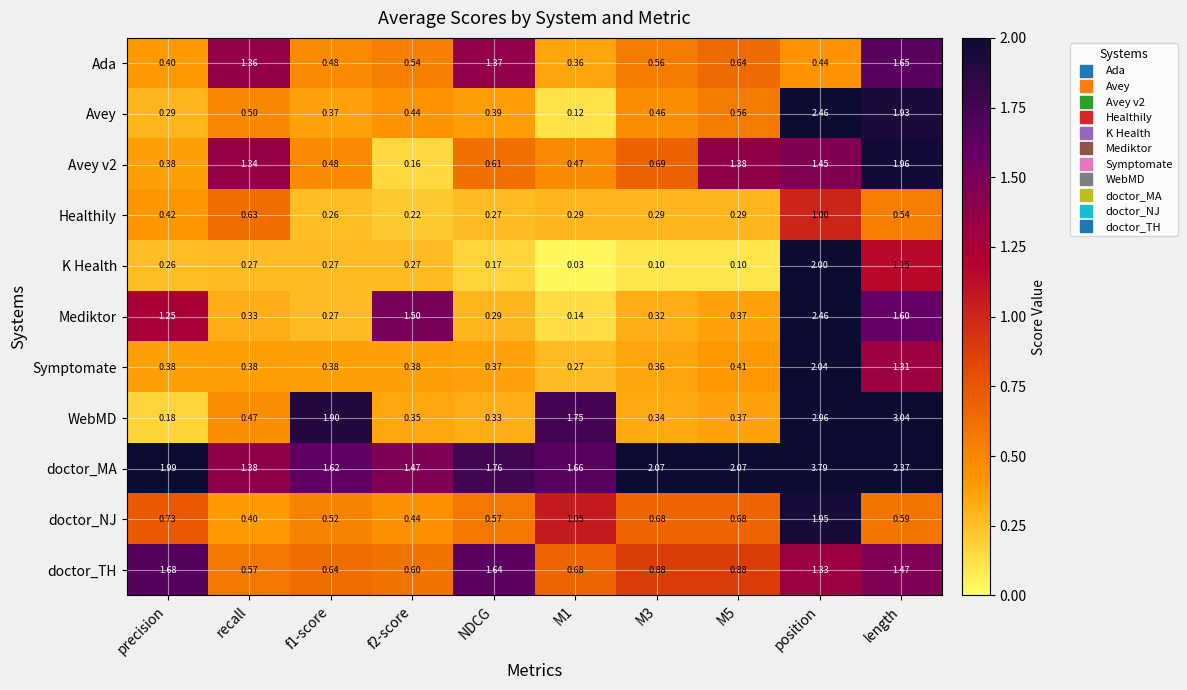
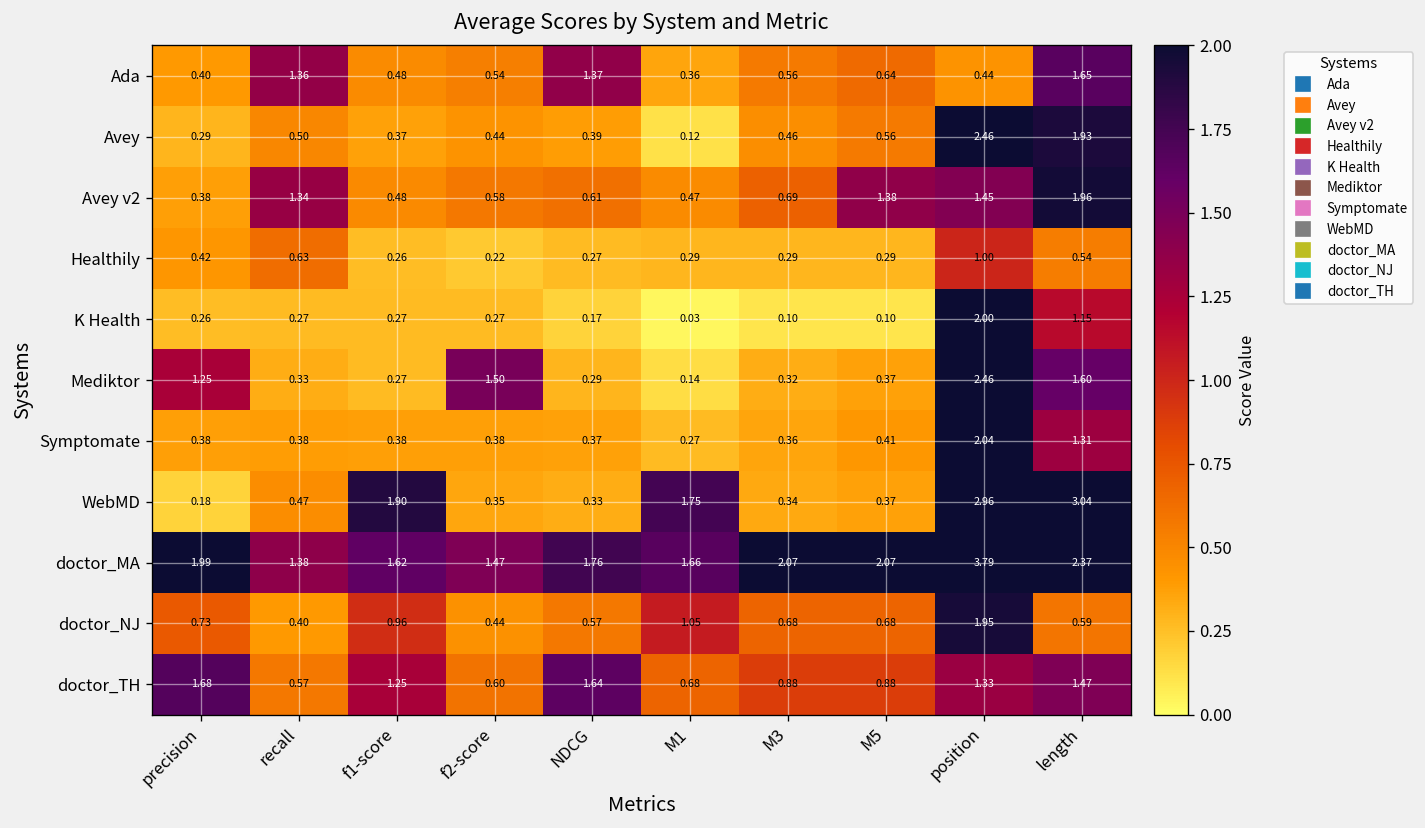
  {
    "Ada": {
      "precision": 0.40,
      "recall": 1.36,
      "f1-score": 0.48,
      "f2-score": 0.54,
      "NDCG": 1.37,
      "M1": 0.36,
      "M3": 0.56,
      "M5": 0.64,
      "position": 0.44,
      "length": 1.65
    },
    "Avey": {
      "precision": 0.29,
      "recall": 0.50,
      "f1-score": 0.37,
      "f2-score": 0.44,
      "NDCG": 0.39,
      "M1": 0.12,
      "M3": 0.46,
      "M5": 0.56,
      "position": 2.46,
      "length": 1.93
    },
    "Avey v2": {
      "precision": 0.38,
      "recall": 1.34,
      "f1-score": 0.48,
-     "f2-score": 0.16,
+     "f2-score": 0.58,
      "NDCG": 0.61,
      "M1": 0.47,
      "M3": 0.69,
      "M5": 1.38,
      "position": 1.45,
      "length": 1.96
    },
    "Healthily": {
      "precision": 0.42,
      "recall": 0.63,
      "f1-score": 0.26,
      "f2-score": 0.22,
      "NDCG": 0.27,
      "M1": 0.29,
      "M3": 0.29,
      "M5": 0.29,
      "position": 1.00,
      "length": 0.54
    },
    "K Health": {
      "precision": 0.26,
      "recall": 0.27,
      "f1-score": 0.27,
      "f2-score": 0.27,
      "NDCG": 0.17,
      "M1": 0.03,
      "M3": 0.10,
      "M5": 0.10,
      "position": 2.00,
      "length": 1.15
    },
    "Mediktor": {
      "precision": 1.25,
      "recall": 0.33,
      "f1-score": 0.27,
      "f2-score": 1.50,
      "NDCG": 0.29,
      "M1": 0.14,
      "M3": 0.32,
      "M5": 0.37,
      "position": 2.46,
      "length": 1.60
    },
    "Symptomate": {
      "precision": 0.38,
      "recall": 0.38,
      "f1-score": 0.38,
      "f2-score": 0.38,
      "NDCG": 0.37,
      "M1": 0.27,
      "M3": 0.36,
      "M5": 0.41,
      "position": 2.04,
      "length": 1.31
    },
    "WebMD": {
      "precision": 0.18,
      "recall": 0.47,
      "f1-score": 1.90,
      "f2-score": 0.35,
      "NDCG": 0.33,
      "M1": 1.75,
      "M3": 0.34,
      "M5": 0.37,
      "position": 2.96,
      "length": 3.04
    },
    "doctor_MA": {
      "precision": 1.99,
      "recall": 1.38,
      "f1-score": 1.62,
      "f2-score": 1.47,
      "NDCG": 1.76,
      "M1": 1.66,
      "M3": 2.07,
      "M5": 2.07,
      "position": 3.79,
      "length": 2.37
    },
    "doctor_NJ": {
      "precision": 0.73,
      "recall": 0.40,
-     "f1-score": 0.52,
+     "f1-score": 0.96,
      "f2-score": 0.44,
      "NDCG": 0.57,
      "M1": 1.05,
      "M3": 0.68,
      "M5": 0.68,
      "position": 1.95,
      "length": 0.59
    },
    "doctor_TH": {
      "precision": 1.68,
      "recall": 0.57,
-     "f1-score": 0.64,
+     "f1-score": 1.25,
      "f2-score": 0.60,
      "NDCG": 1.64,
      "M1": 0.68,
      "M3": 0.88,
      "M5": 0.88,
      "position": 1.33,
      "length": 1.47
    }
  }
